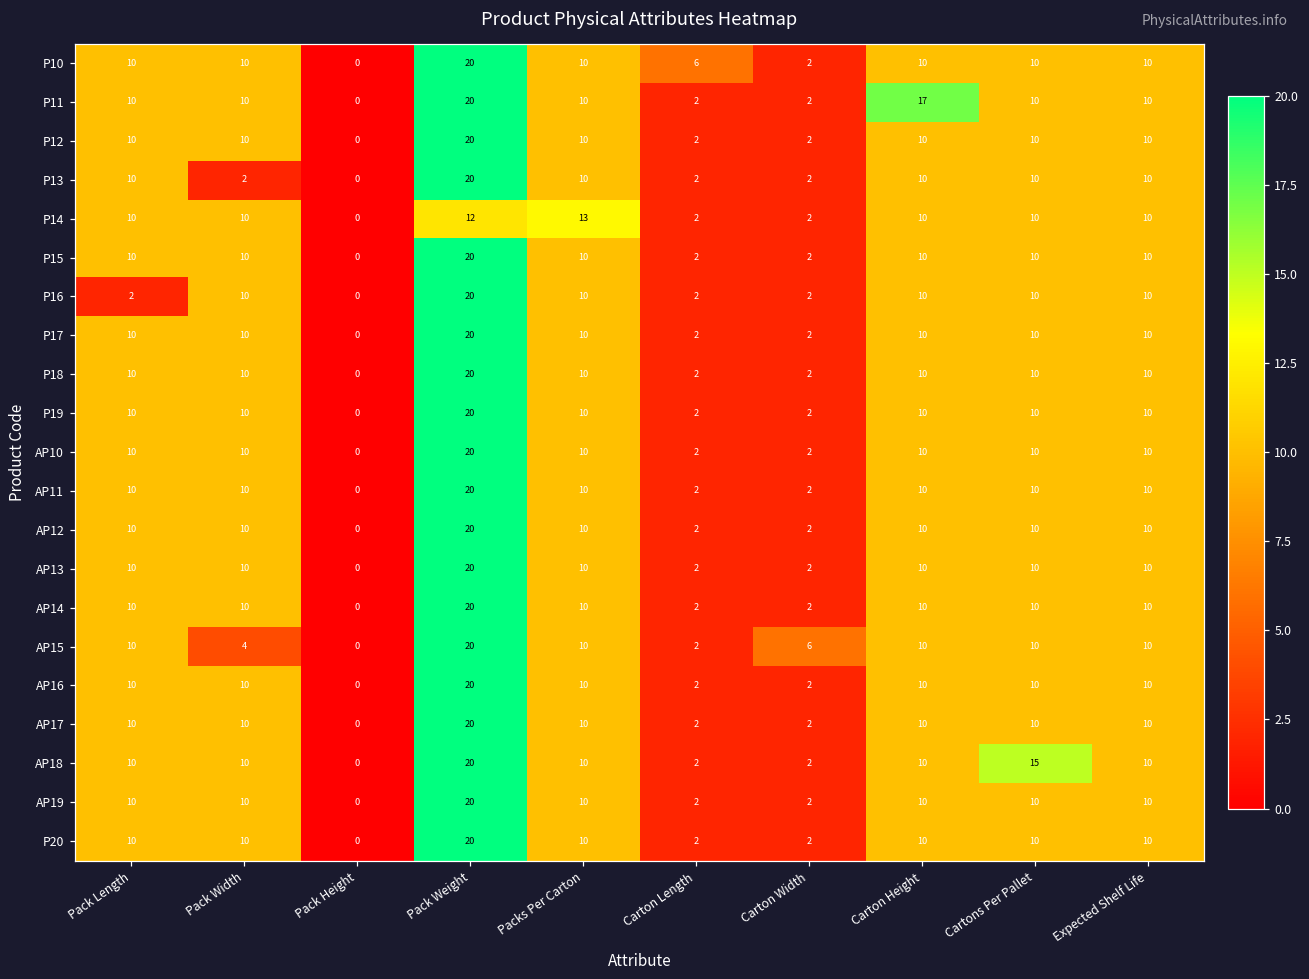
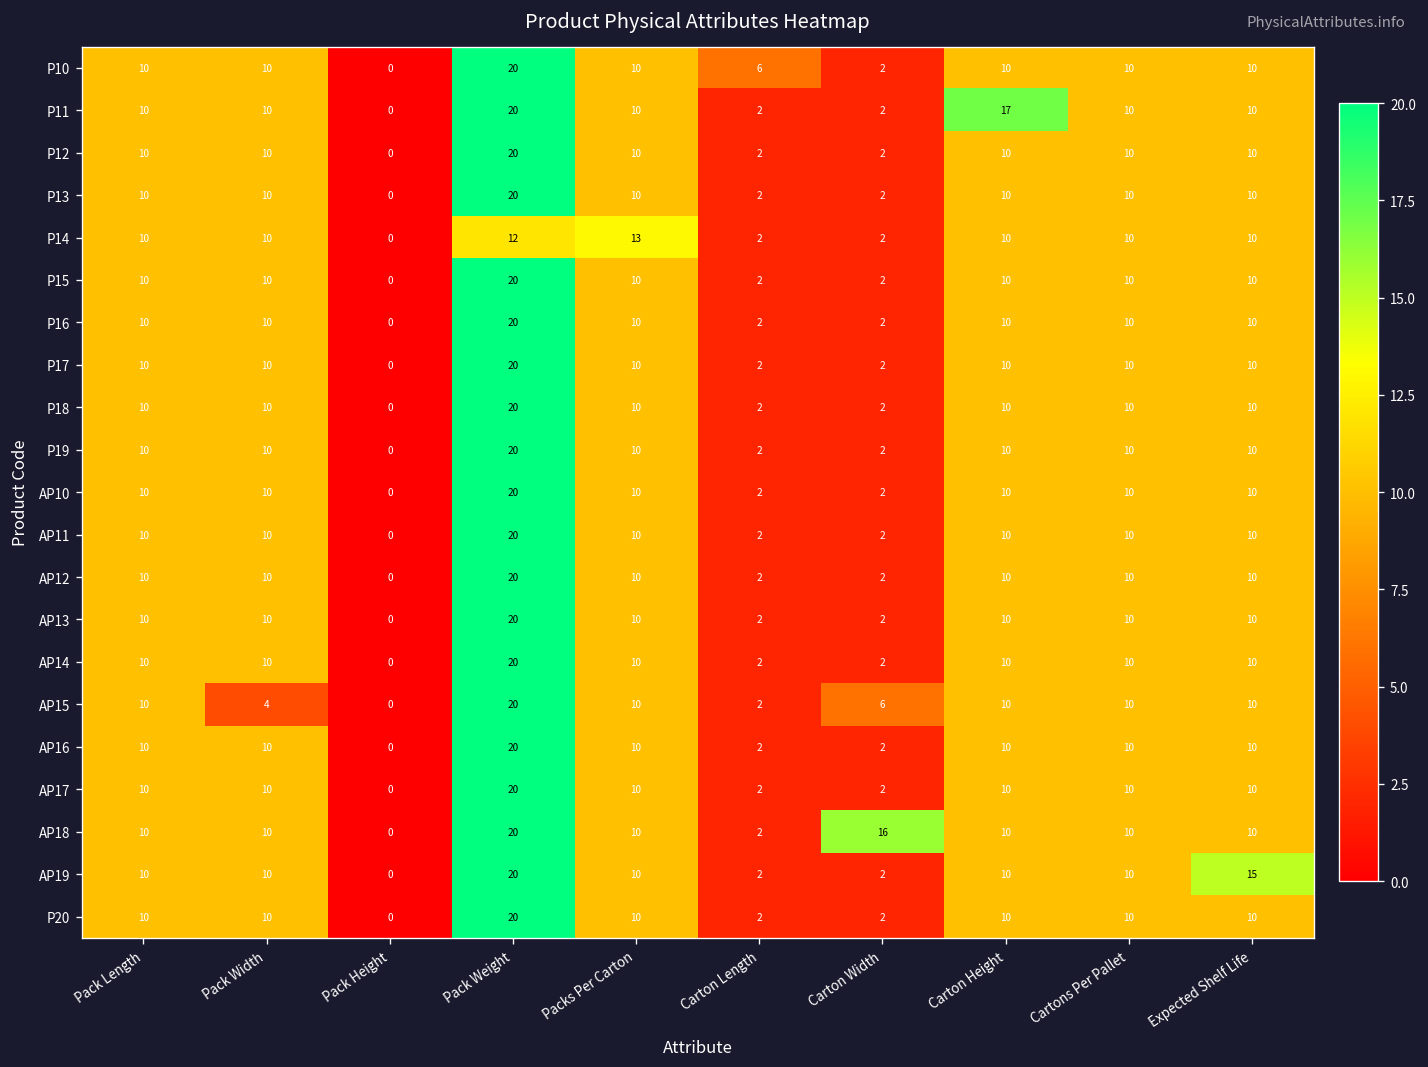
  {
    "P13": {
      "Pack Length": 10,
-     "Pack Width": 2,
+     "Pack Width": 10,
      "Pack Height": 0,
      "Pack Weight": 20,
      "Packs Per Carton": 10,
      "Carton Length": 2,
      "Carton Width": 2,
      "Carton Height": 10,
      "Cartons Per Pallet": 10,
      "Expected Shelf Life": 10
    },
    "P16": {
-     "Pack Length": 2,
+     "Pack Length": 10,
      "Pack Width": 10,
      "Pack Height": 0,
      "Pack Weight": 20,
      "Packs Per Carton": 10,
      "Carton Length": 2,
      "Carton Width": 2,
      "Carton Height": 10,
      "Cartons Per Pallet": 10,
      "Expected Shelf Life": 10
    },
    "AP18": {
      "Pack Length": 10,
      "Pack Width": 10,
      "Pack Height": 0,
      "Pack Weight": 20,
      "Packs Per Carton": 10,
      "Carton Length": 2,
-     "Carton Width": 2,
+     "Carton Width": 16,
      "Carton Height": 10,
-     "Cartons Per Pallet": 15,
+     "Cartons Per Pallet": 10,
      "Expected Shelf Life": 10
    },
    "AP19": {
      "Pack Length": 10,
      "Pack Width": 10,
      "Pack Height": 0,
      "Pack Weight": 20,
      "Packs Per Carton": 10,
      "Carton Length": 2,
      "Carton Width": 2,
      "Carton Height": 10,
      "Cartons Per Pallet": 10,
-     "Expected Shelf Life": 10
+     "Expected Shelf Life": 15
    }
  }
